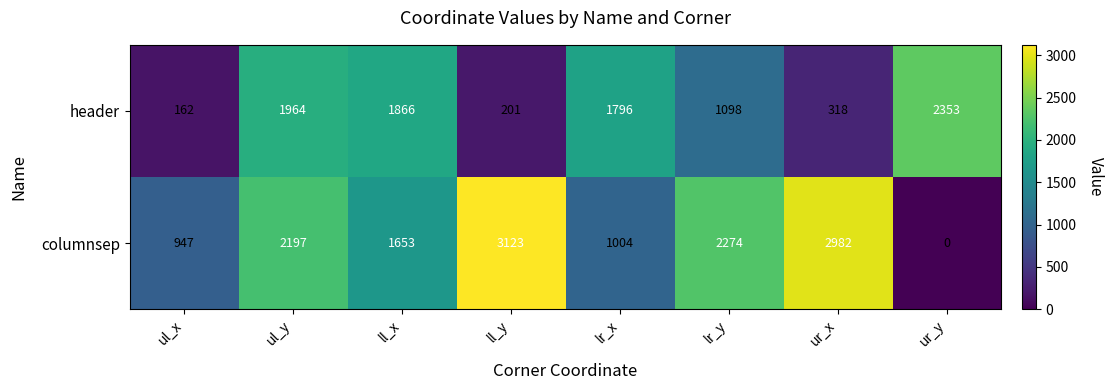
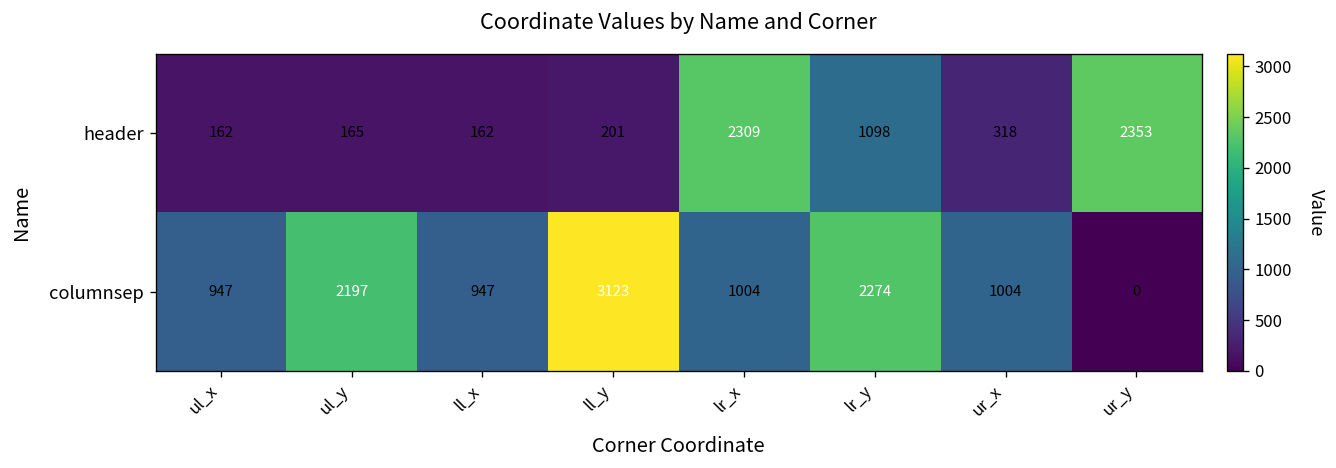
  {
    "header": {
      "ul_x": 162,
-     "ul_y": 1964,
-     "ll_x": 1866,
+     "ul_y": 165,
+     "ll_x": 162,
      "ll_y": 201,
-     "lr_x": 1796,
+     "lr_x": 2309,
      "lr_y": 1098,
      "ur_x": 318,
      "ur_y": 2353
    },
    "columnsep": {
      "ul_x": 947,
      "ul_y": 2197,
-     "ll_x": 1653,
+     "ll_x": 947,
      "ll_y": 3123,
      "lr_x": 1004,
      "lr_y": 2274,
-     "ur_x": 2982,
+     "ur_x": 1004,
      "ur_y": 0
    }
  }
